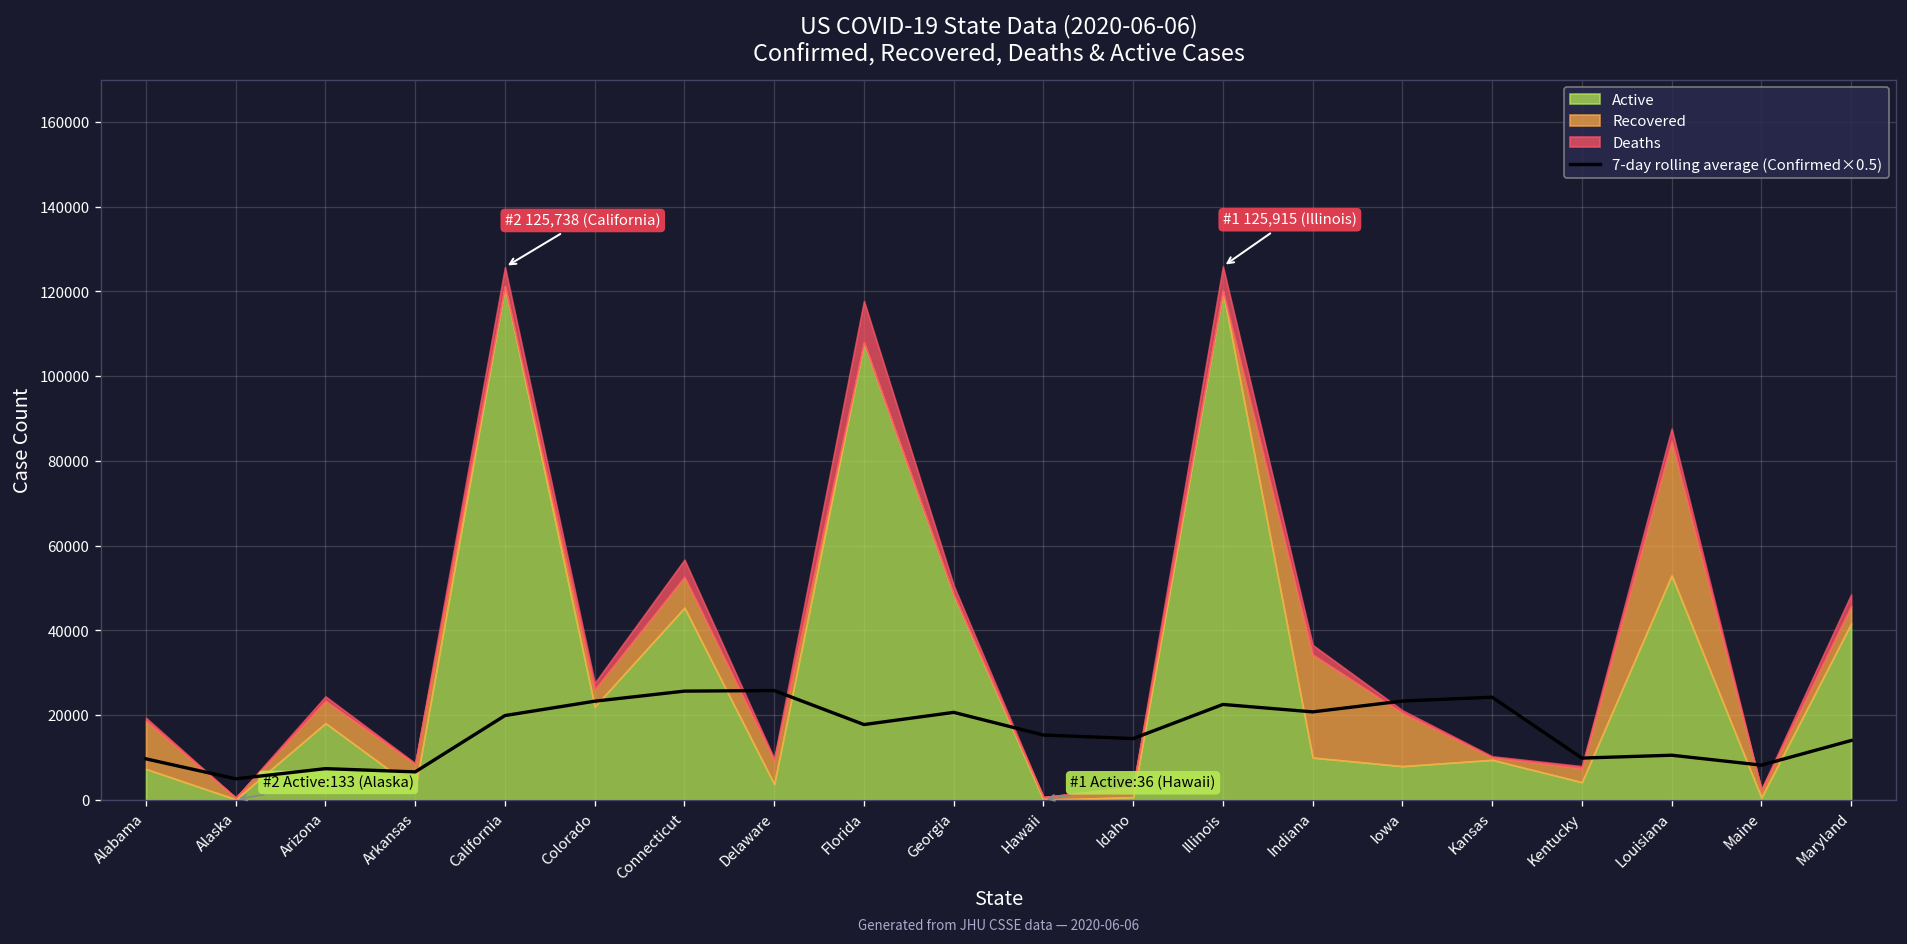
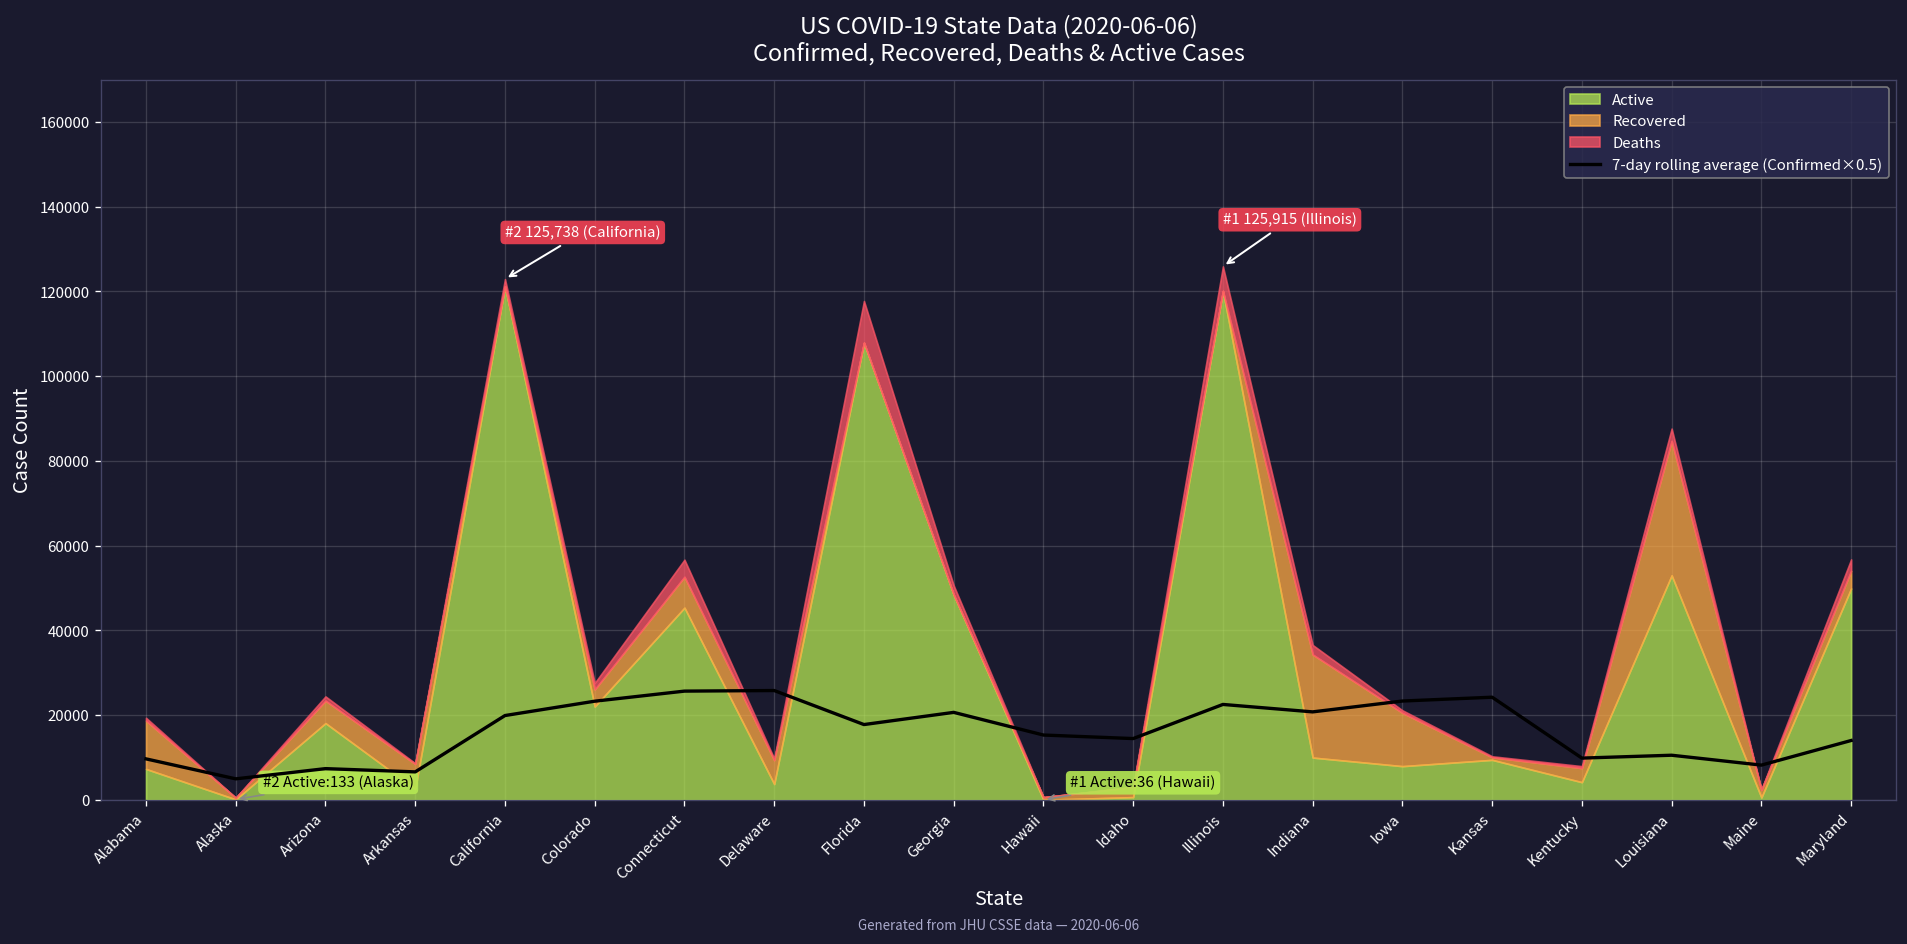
  {
    "7-day rolling average (Confirmed×0.5)": {
      "Alabama": 10000,
      "Alaska": 5000,
      "Arizona": 7000,
      "California": 20000,
      "Colorado": 23000,
      "Connecticut": 26000,
      "Delaware": 26000,
      "Florida": 18000,
      "Georgia": 21000,
      "Hawaii": 15000,
      "Idaho": 14000,
      "Illinois": 23000,
      "Indiana": 21000,
      "Iowa": 23000,
      "Kansas": 24000,
      "Kentucky": 10000,
      "Louisiana": 11000,
      "Maine": 8000,
      "Maryland": 14000
    },
    "Active": {
      "Alabama": 7000,
      "Arizona": 18000,
      "Colorado": 22000,
      "Connecticut": 45000,
      "Delaware": 4000,
      "Indiana": 10000,
      "Iowa": 8000,
      "Kentucky": 4000,
      "Louisiana": 53000,
-     "Maryland": 42000
+     "Maryland": 50000
    },
    "Recovered": {
      "Arizona": 5000,
      "Colorado": 4000,
      "Connecticut": 7000,
      "Indiana": 24000,
      "Louisiana": 32000,
      "Maryland": 4000
    },
    "Deaths": {
      "Arizona": 1000,
-     "California": 5000,
+     "California": 2000,
      "Colorado": 2000,
      "Connecticut": 4000,
      "Florida": 10000,
      "Georgia": 2000,
      "Indiana": 2000,
      "Louisiana": 3000,
      "Maryland": 3000
    }
  }
